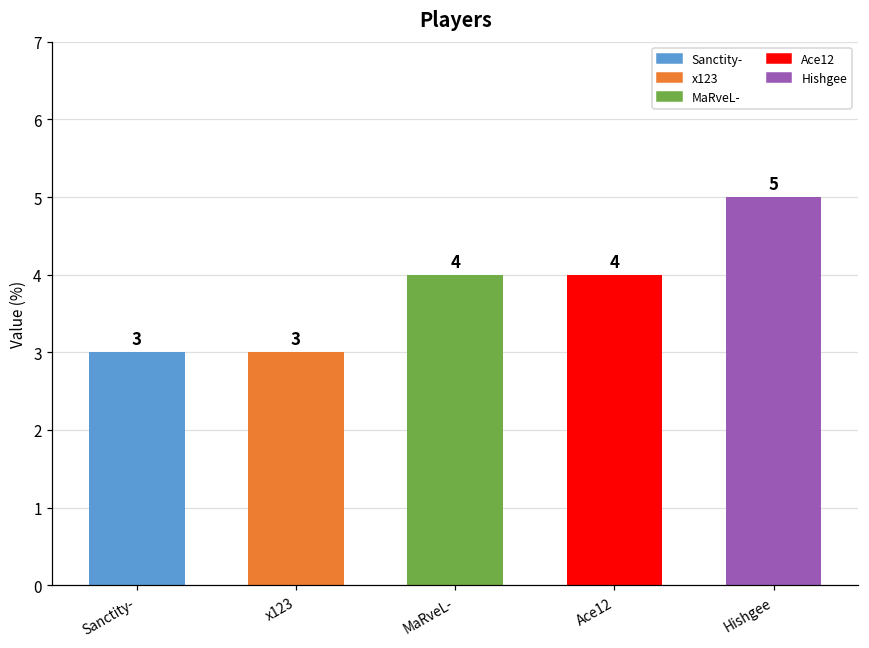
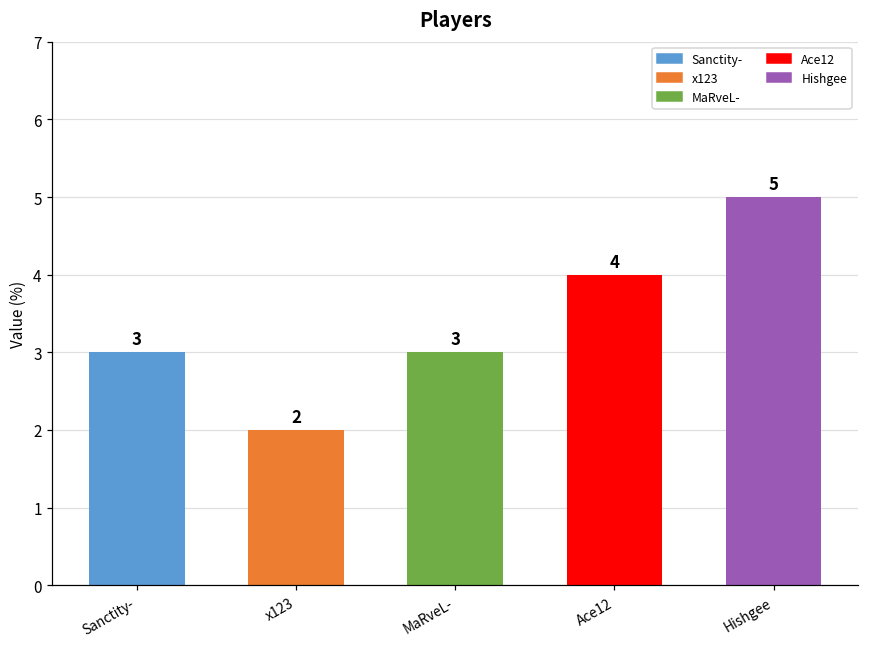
  {
    "Sanctity-": 3,
-   "x123": 3,
-   "MaRveL-": 4,
+   "x123": 2,
+   "MaRveL-": 3,
    "Ace12": 4,
    "Hishgee": 5
  }
